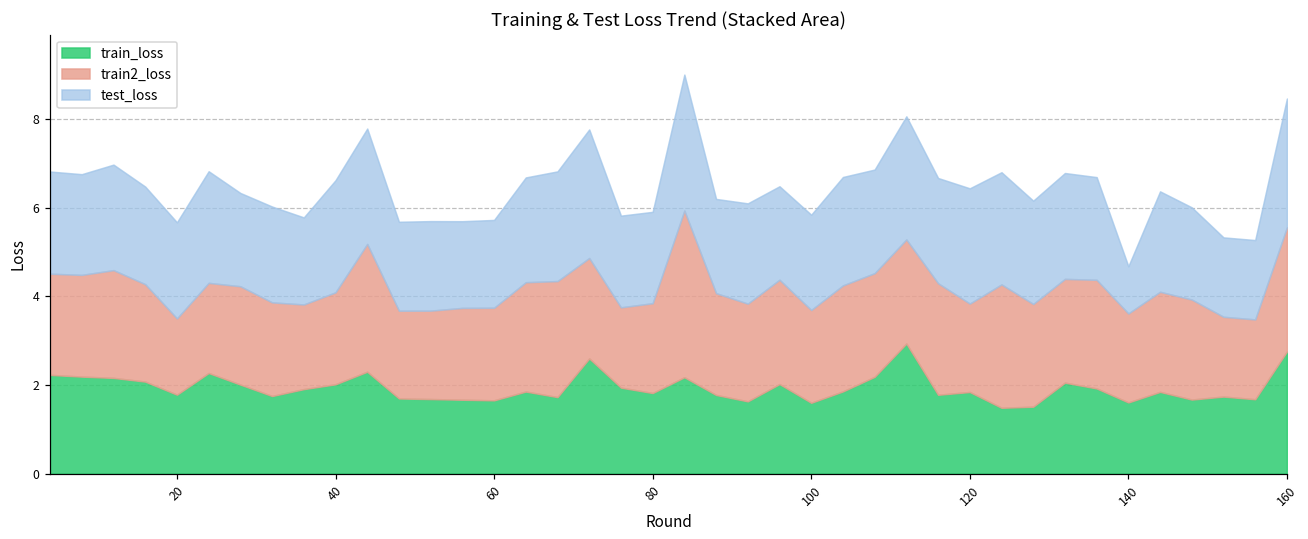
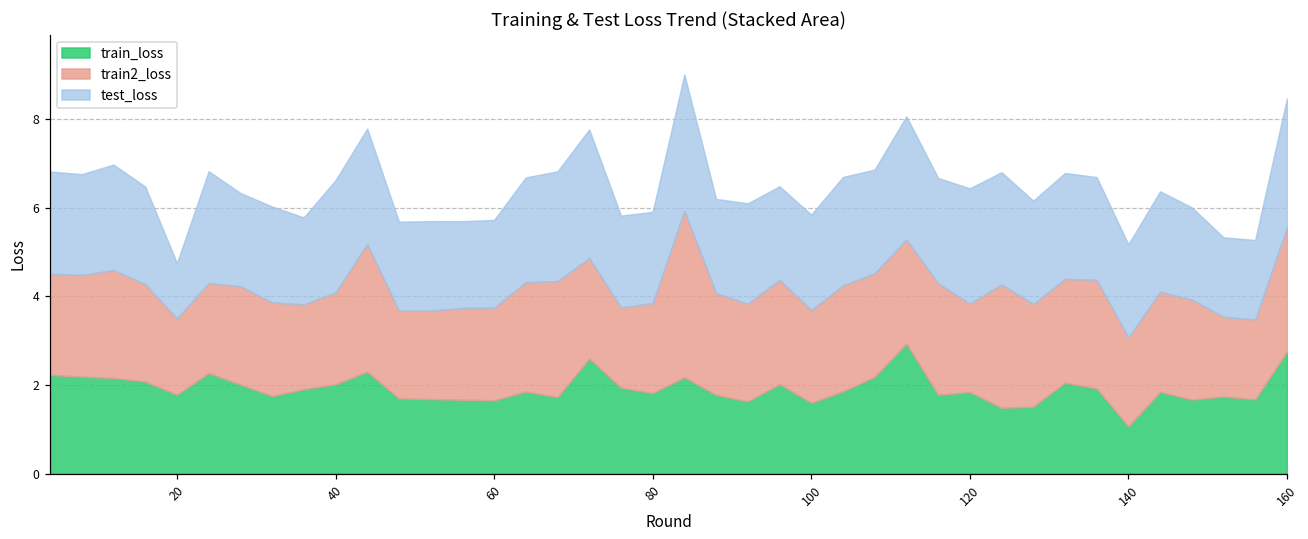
  {
    "train_loss": {
      "20": 1.8,
      "40": 2.0,
      "60": 1.7,
      "80": 1.8,
      "100": 1.6,
      "120": 1.8,
-     "140": 1.6,
+     "140": 1.1,
      "160": 2.8
    },
    "train2_loss": {
      "20": 1.7,
      "40": 2.1,
      "60": 2.1,
      "80": 2.0,
      "100": 2.1,
      "120": 2.0,
      "140": 2.0,
      "160": 2.8
    },
    "test_loss": {
-     "20": 2.2,
+     "20": 1.2,
      "40": 2.5,
      "60": 2.0,
      "80": 2.1,
      "100": 2.1,
      "120": 2.6,
-     "140": 1.1,
+     "140": 2.1,
      "160": 2.9
    }
  }
